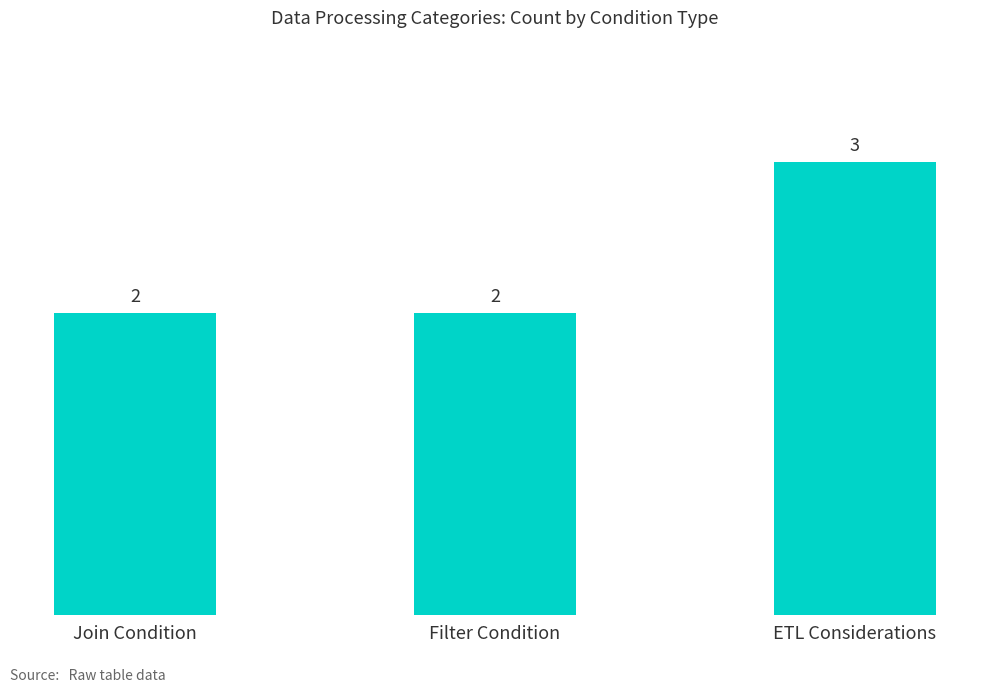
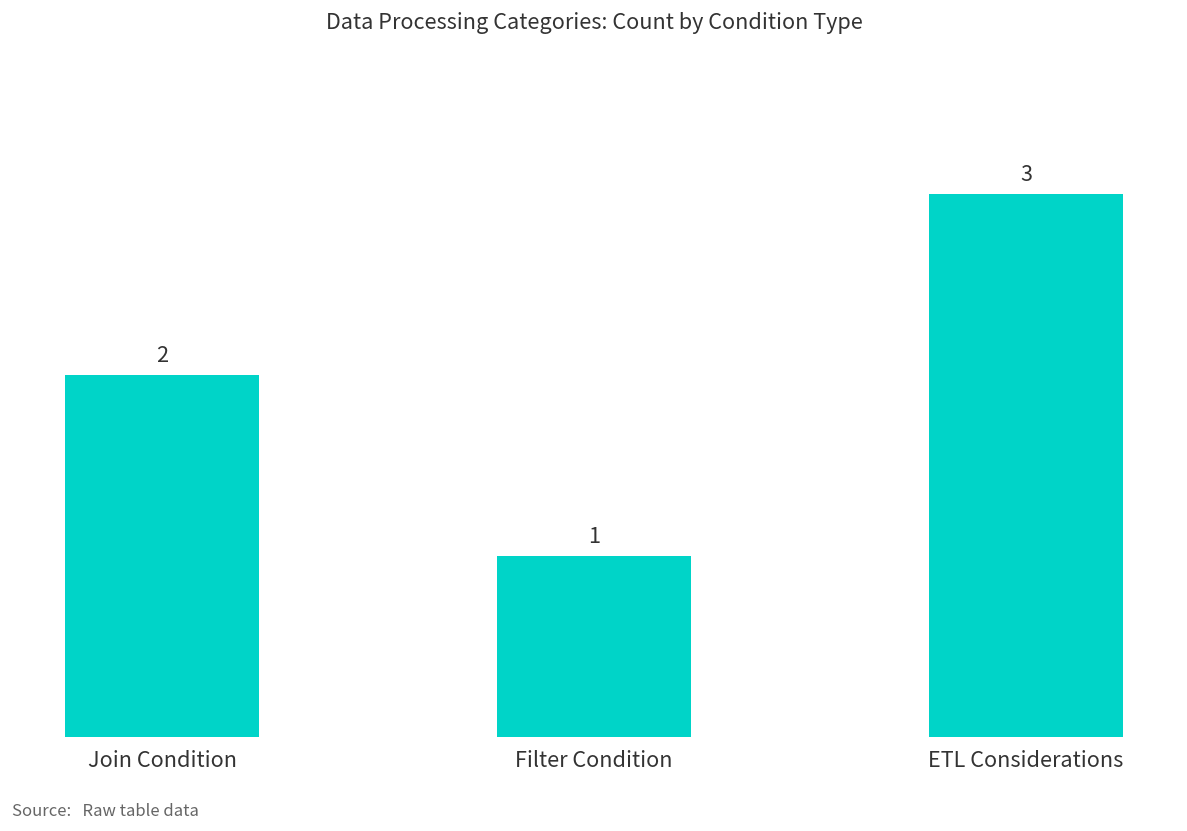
  {
    "Join Condition": 2,
-   "Filter Condition": 2,
+   "Filter Condition": 1,
    "ETL Considerations": 3
  }
